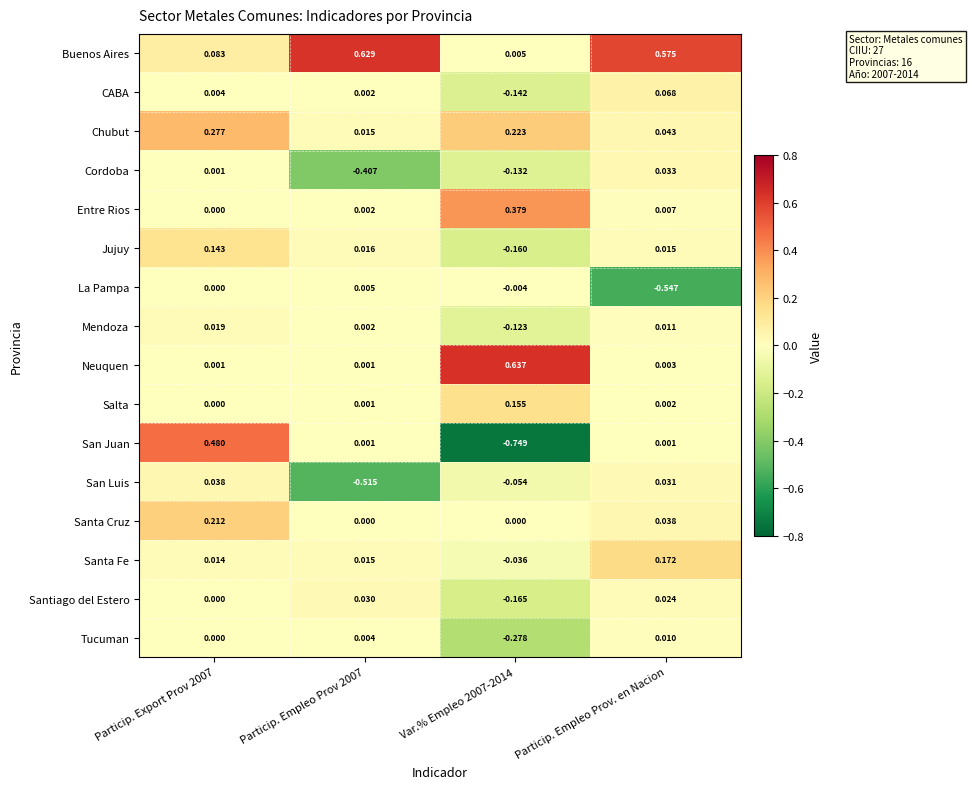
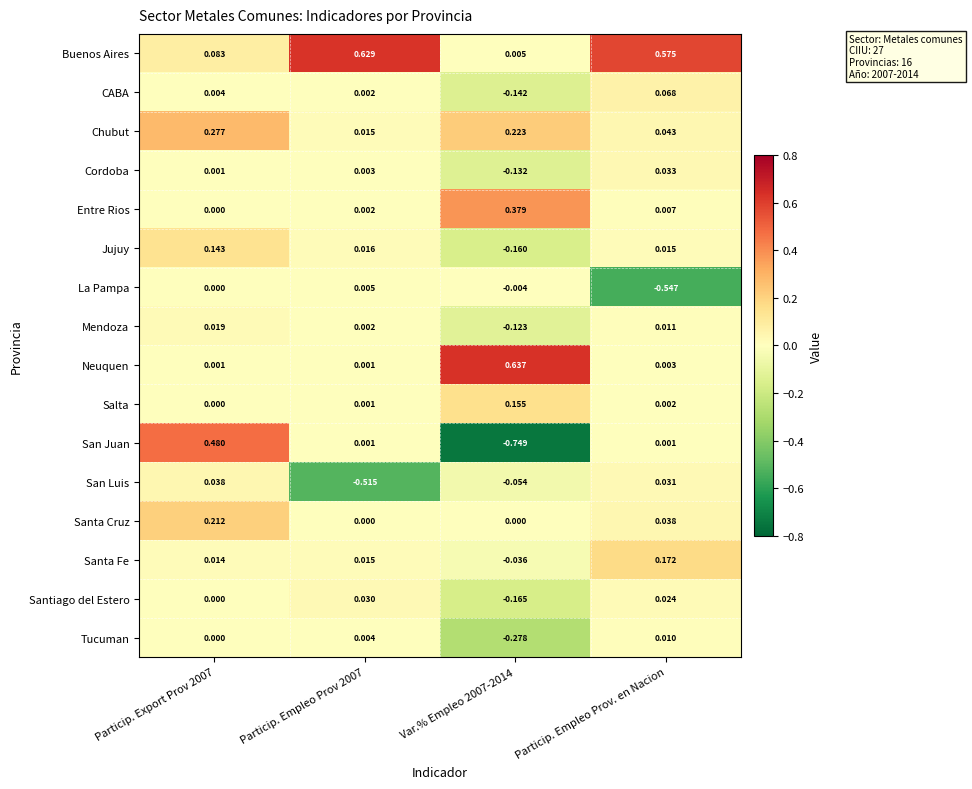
  {
    "Buenos Aires": {
      "Particip. Export Prov 2007": 0.083,
      "Particip. Empleo Prov 2007": 0.629,
      "Var.% Empleo 2007-2014": 0.005,
      "Particip. Empleo Prov. en Nacion": 0.575
    },
    "CABA": {
      "Particip. Export Prov 2007": 0.004,
      "Particip. Empleo Prov 2007": 0.002,
      "Var.% Empleo 2007-2014": -0.142,
      "Particip. Empleo Prov. en Nacion": 0.068
    },
    "Chubut": {
      "Particip. Export Prov 2007": 0.277,
      "Particip. Empleo Prov 2007": 0.015,
      "Var.% Empleo 2007-2014": 0.223,
      "Particip. Empleo Prov. en Nacion": 0.043
    },
    "Cordoba": {
      "Particip. Export Prov 2007": 0.001,
-     "Particip. Empleo Prov 2007": -0.407,
+     "Particip. Empleo Prov 2007": 0.003,
      "Var.% Empleo 2007-2014": -0.132,
      "Particip. Empleo Prov. en Nacion": 0.033
    },
    "Entre Rios": {
      "Particip. Export Prov 2007": 0.000,
      "Particip. Empleo Prov 2007": 0.002,
      "Var.% Empleo 2007-2014": 0.379,
      "Particip. Empleo Prov. en Nacion": 0.007
    },
    "Jujuy": {
      "Particip. Export Prov 2007": 0.143,
      "Particip. Empleo Prov 2007": 0.016,
      "Var.% Empleo 2007-2014": -0.160,
      "Particip. Empleo Prov. en Nacion": 0.015
    },
    "La Pampa": {
      "Particip. Export Prov 2007": 0.000,
      "Particip. Empleo Prov 2007": 0.005,
      "Var.% Empleo 2007-2014": -0.004,
      "Particip. Empleo Prov. en Nacion": -0.547
    },
    "Mendoza": {
      "Particip. Export Prov 2007": 0.019,
      "Particip. Empleo Prov 2007": 0.002,
      "Var.% Empleo 2007-2014": -0.123,
      "Particip. Empleo Prov. en Nacion": 0.011
    },
    "Neuquen": {
      "Particip. Export Prov 2007": 0.001,
      "Particip. Empleo Prov 2007": 0.001,
      "Var.% Empleo 2007-2014": 0.637,
      "Particip. Empleo Prov. en Nacion": 0.003
    },
    "Salta": {
      "Particip. Export Prov 2007": 0.000,
      "Particip. Empleo Prov 2007": 0.001,
      "Var.% Empleo 2007-2014": 0.155,
      "Particip. Empleo Prov. en Nacion": 0.002
    },
    "San Juan": {
      "Particip. Export Prov 2007": 0.480,
      "Particip. Empleo Prov 2007": 0.001,
      "Var.% Empleo 2007-2014": -0.749,
      "Particip. Empleo Prov. en Nacion": 0.001
    },
    "San Luis": {
      "Particip. Export Prov 2007": 0.038,
      "Particip. Empleo Prov 2007": -0.515,
      "Var.% Empleo 2007-2014": -0.054,
      "Particip. Empleo Prov. en Nacion": 0.031
    },
    "Santa Cruz": {
      "Particip. Export Prov 2007": 0.212,
      "Particip. Empleo Prov 2007": 0.000,
      "Var.% Empleo 2007-2014": 0.000,
      "Particip. Empleo Prov. en Nacion": 0.038
    },
    "Santa Fe": {
      "Particip. Export Prov 2007": 0.014,
      "Particip. Empleo Prov 2007": 0.015,
      "Var.% Empleo 2007-2014": -0.036,
      "Particip. Empleo Prov. en Nacion": 0.172
    },
    "Santiago del Estero": {
      "Particip. Export Prov 2007": 0.000,
      "Particip. Empleo Prov 2007": 0.030,
      "Var.% Empleo 2007-2014": -0.165,
      "Particip. Empleo Prov. en Nacion": 0.024
    },
    "Tucuman": {
      "Particip. Export Prov 2007": 0.000,
      "Particip. Empleo Prov 2007": 0.004,
      "Var.% Empleo 2007-2014": -0.278,
      "Particip. Empleo Prov. en Nacion": 0.010
    }
  }
